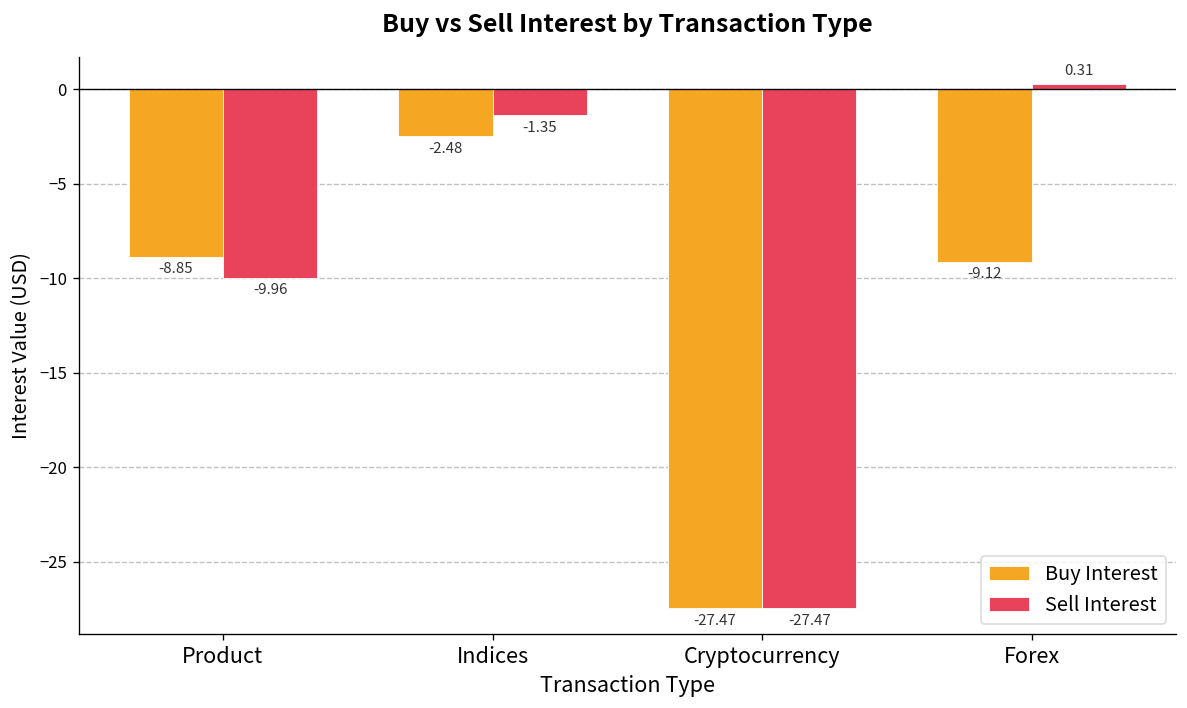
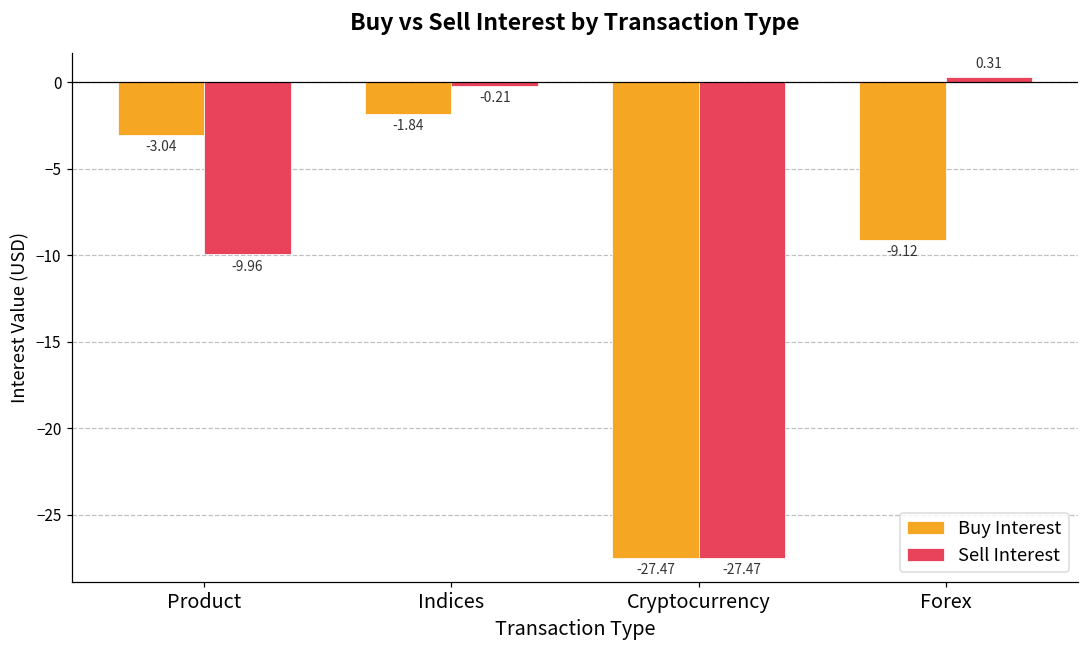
  {
    "Buy Interest": {
-     "Product": -8.85,
-     "Indices": -2.48,
+     "Product": -3.04,
+     "Indices": -1.84,
      "Cryptocurrency": -27.47,
      "Forex": -9.12
    },
    "Sell Interest": {
      "Product": -9.96,
-     "Indices": -1.35,
+     "Indices": -0.21,
      "Cryptocurrency": -27.47,
      "Forex": 0.31
    }
  }
